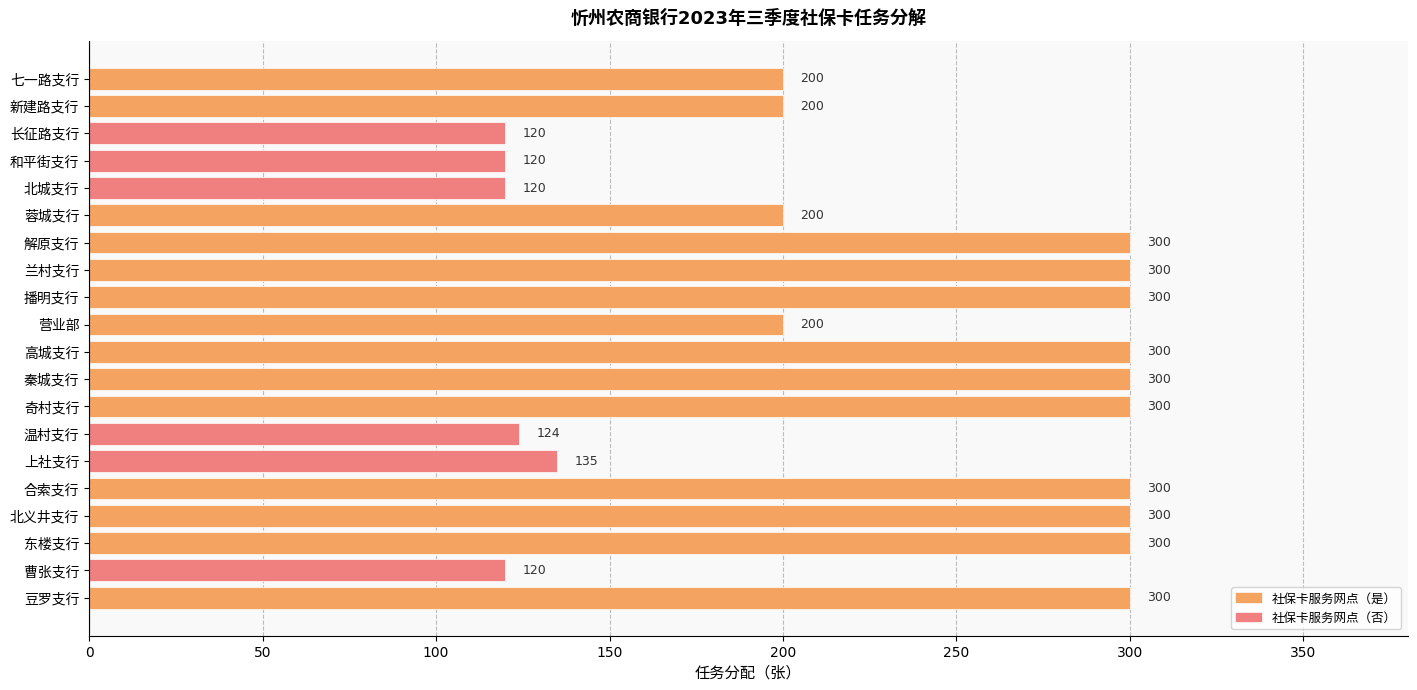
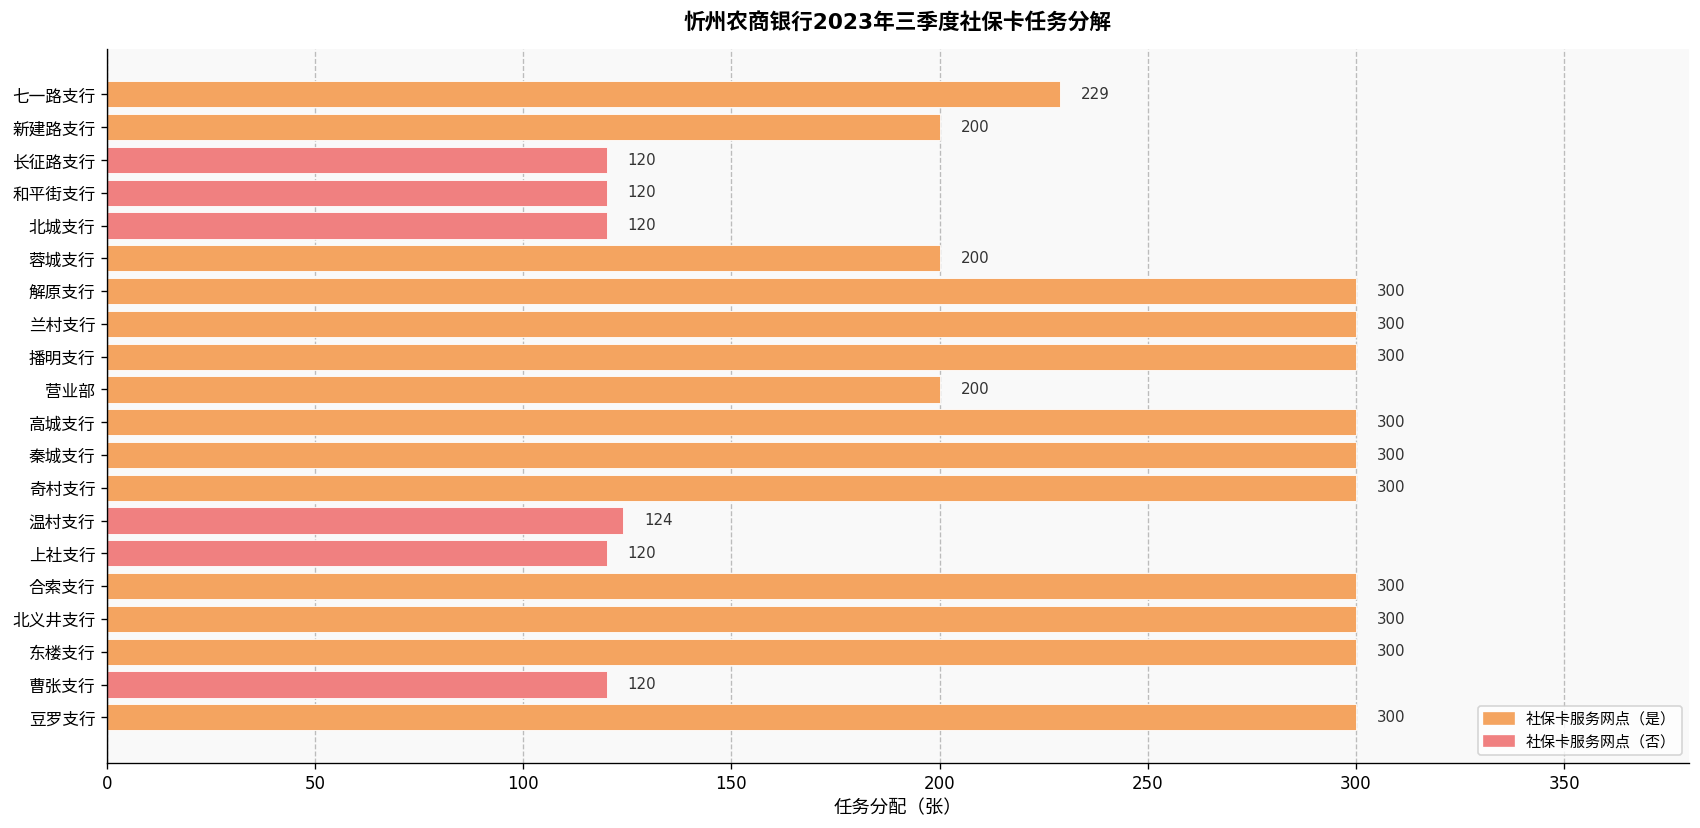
  {
-   "七一路支行": 200,
+   "七一路支行": 229,
    "新建路支行": 200,
    "长征路支行": 120,
    "和平街支行": 120,
    "北城支行": 120,
    "蓉城支行": 200,
    "解原支行": 300,
    "兰村支行": 300,
    "播明支行": 300,
    "营业部": 200,
    "高城支行": 300,
    "秦城支行": 300,
    "奇村支行": 300,
    "温村支行": 124,
-   "上社支行": 135,
+   "上社支行": 120,
    "合索支行": 300,
    "北义井支行": 300,
    "东楼支行": 300,
    "曹张支行": 120,
    "豆罗支行": 300
  }
